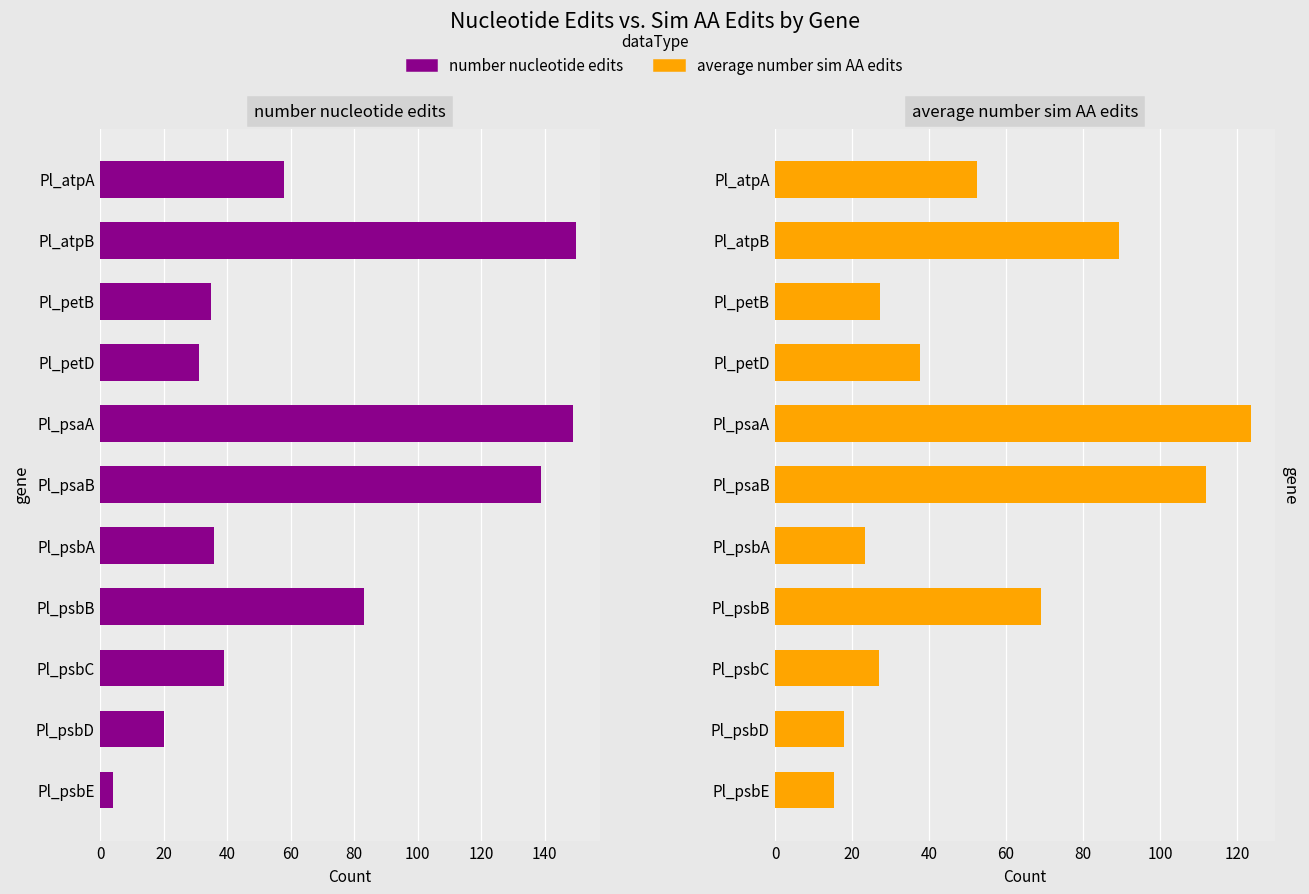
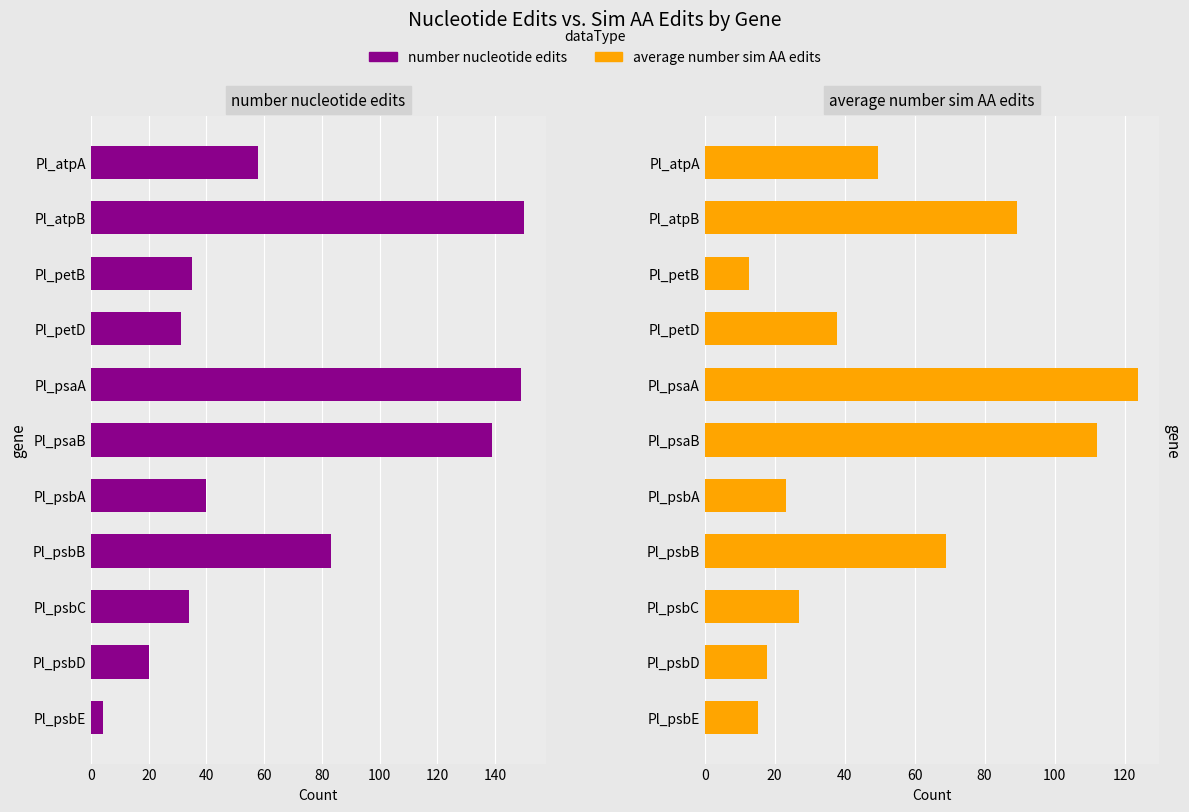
  {
    "number nucleotide edits": {
      "Pl_atpA": 58,
      "Pl_atpB": 150,
      "Pl_petB": 35,
      "Pl_petD": 31,
      "Pl_psaA": 149,
      "Pl_psaB": 139,
-     "Pl_psbA": 36,
+     "Pl_psbA": 40,
      "Pl_psbB": 83,
-     "Pl_psbC": 39,
+     "Pl_psbC": 34,
      "Pl_psbD": 20,
      "Pl_psbE": 4
    },
    "average number sim AA edits": {
-     "Pl_atpA": 52,
+     "Pl_atpA": 49,
      "Pl_atpB": 89,
-     "Pl_petB": 27,
+     "Pl_petB": 13,
      "Pl_petD": 38,
      "Pl_psaA": 124,
      "Pl_psaB": 112,
      "Pl_psbA": 23,
      "Pl_psbB": 69,
      "Pl_psbC": 27,
      "Pl_psbD": 18,
      "Pl_psbE": 15
    }
  }
